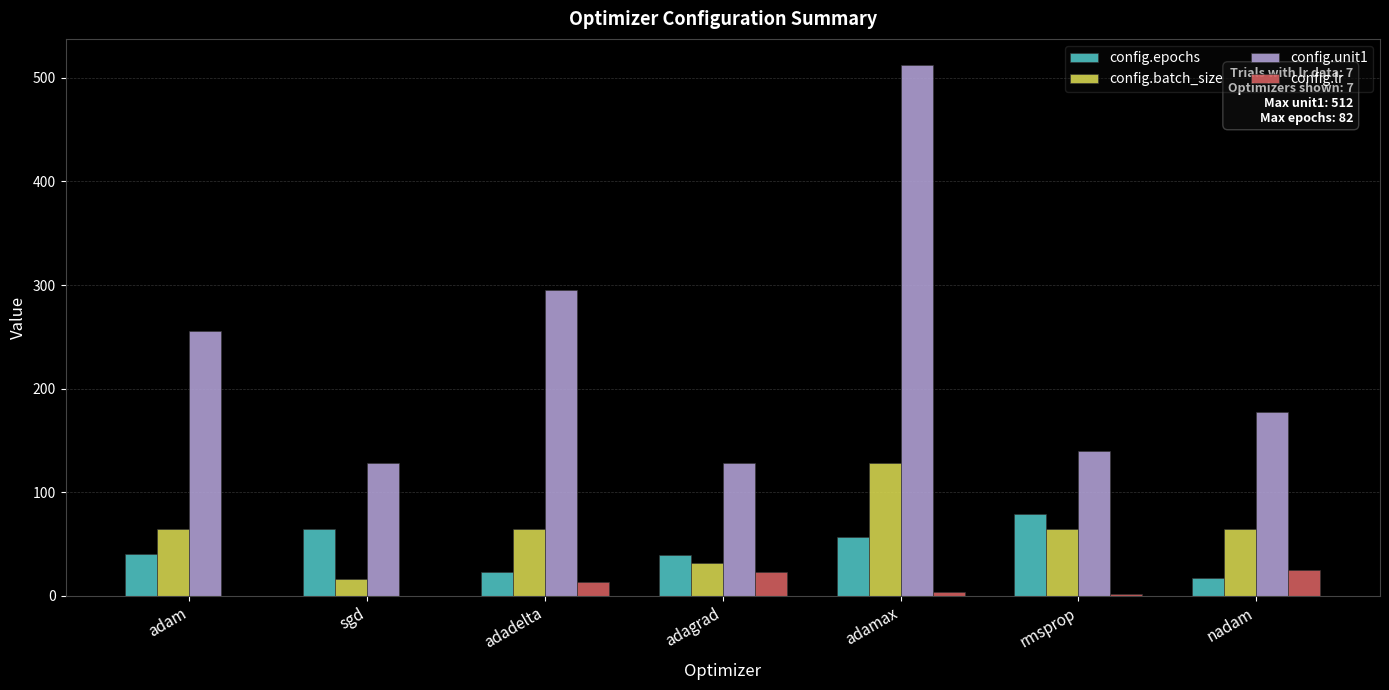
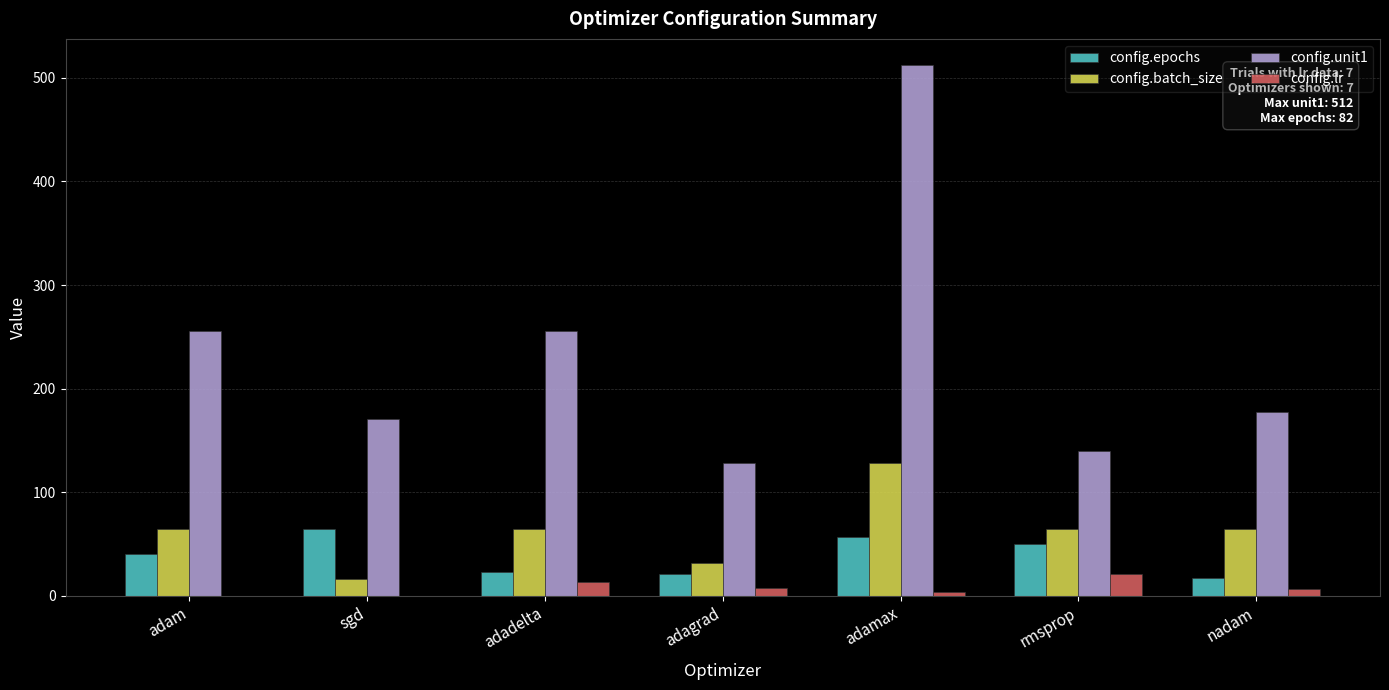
  {
    "config.epochs": {
      "adam": 40,
      "sgd": 64,
      "adadelta": 23,
-     "adagrad": 39,
+     "adagrad": 21,
      "adamax": 57,
-     "rmsprop": 79,
+     "rmsprop": 50,
      "nadam": 17
    },
    "config.batch_size": {
      "adam": 64,
      "sgd": 16,
      "adadelta": 64,
      "adagrad": 32,
      "adamax": 128,
      "rmsprop": 64,
      "nadam": 64
    },
    "config.unit1": {
      "adam": 256,
-     "sgd": 128,
-     "adadelta": 295,
+     "sgd": 170,
+     "adadelta": 256,
      "adagrad": 128,
      "adamax": 512,
      "rmsprop": 139,
      "nadam": 177
    },
    "config.lr": {
      "adadelta": 13,
-     "adagrad": 23,
+     "adagrad": 8,
      "adamax": 4,
-     "rmsprop": 1,
-     "nadam": 25
+     "rmsprop": 21,
+     "nadam": 7
    }
  }
